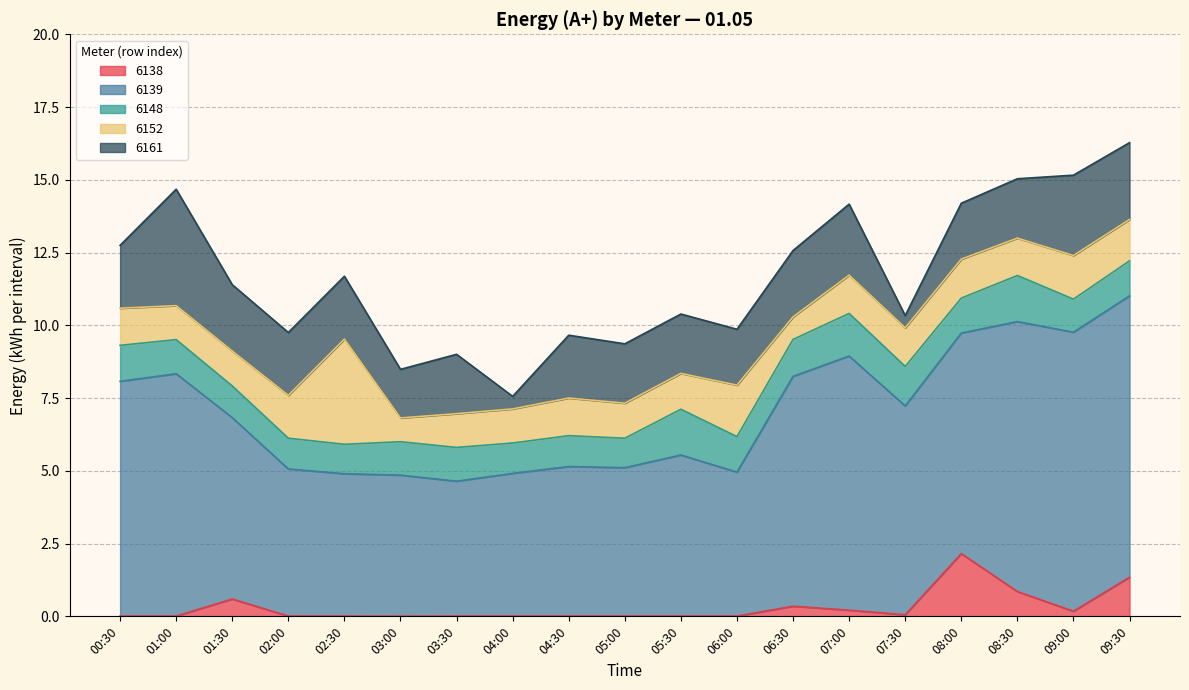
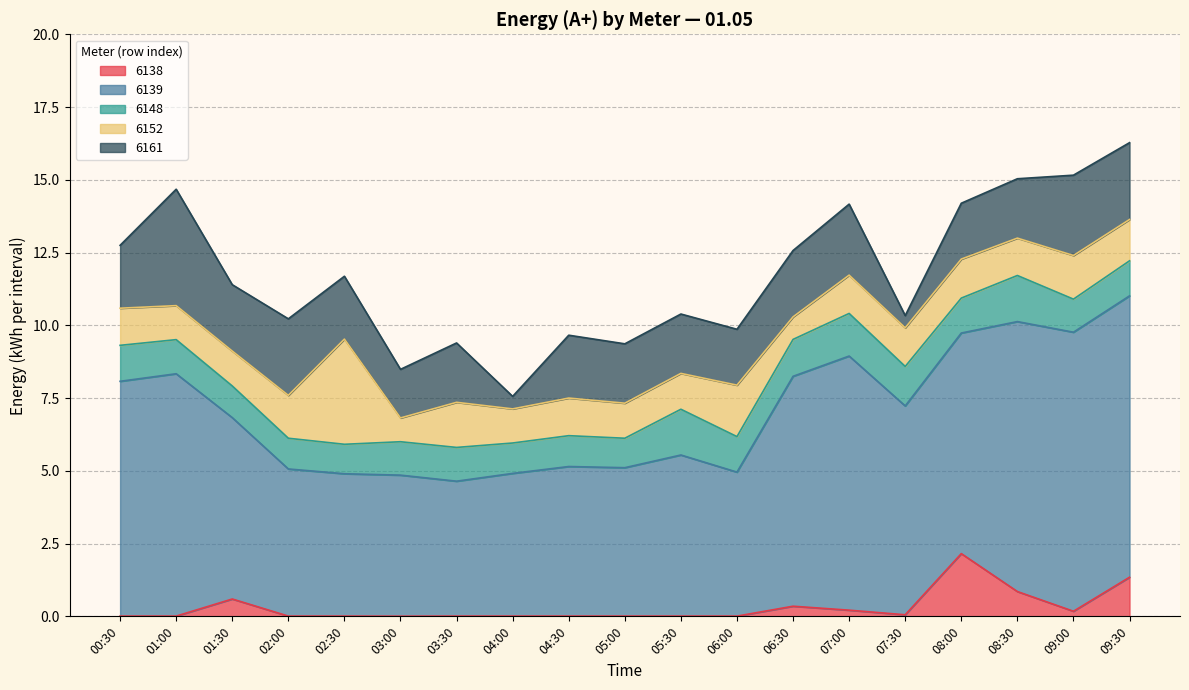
  {
    "6138": {
      "00:30": 0.0,
      "01:00": 0.0,
      "01:30": 0.6,
      "02:00": 0.0,
      "02:30": 0.0,
      "03:00": 0.0,
      "03:30": 0.0,
      "04:00": 0.0,
      "04:30": 0.0,
      "05:00": 0.0,
      "05:30": 0.0,
      "06:00": 0.0,
      "06:30": 0.3,
      "07:00": 0.2,
      "07:30": 0.1,
      "08:00": 2.2,
      "08:30": 0.9,
      "09:00": 0.2,
      "09:30": 1.3
    },
    "6152": {
      "00:30": 1.3,
      "01:00": 1.2,
      "01:30": 1.2,
      "02:00": 1.5,
      "02:30": 3.6,
      "03:00": 0.8,
-     "03:30": 1.2,
+     "03:30": 1.5,
      "04:00": 1.2,
      "04:30": 1.3,
      "05:00": 1.2,
      "05:30": 1.2,
      "06:00": 1.8,
      "06:30": 0.8,
      "07:00": 1.3,
      "07:30": 1.3,
      "08:00": 1.3,
      "08:30": 1.3,
      "09:00": 1.5,
      "09:30": 1.4
    },
    "6161": {
      "00:30": 2.2,
      "01:00": 4.0,
      "01:30": 2.3,
-     "02:00": 2.2,
+     "02:00": 2.6,
      "02:30": 2.2,
      "03:00": 1.7,
      "03:30": 2.0,
      "04:00": 0.4,
      "04:30": 2.2,
      "05:00": 2.0,
      "05:30": 2.0,
      "06:00": 1.9,
      "06:30": 2.3,
      "07:00": 2.4,
      "07:30": 0.4,
      "08:00": 1.9,
      "08:30": 2.0,
      "09:00": 2.8,
      "09:30": 2.6
    }
  }
